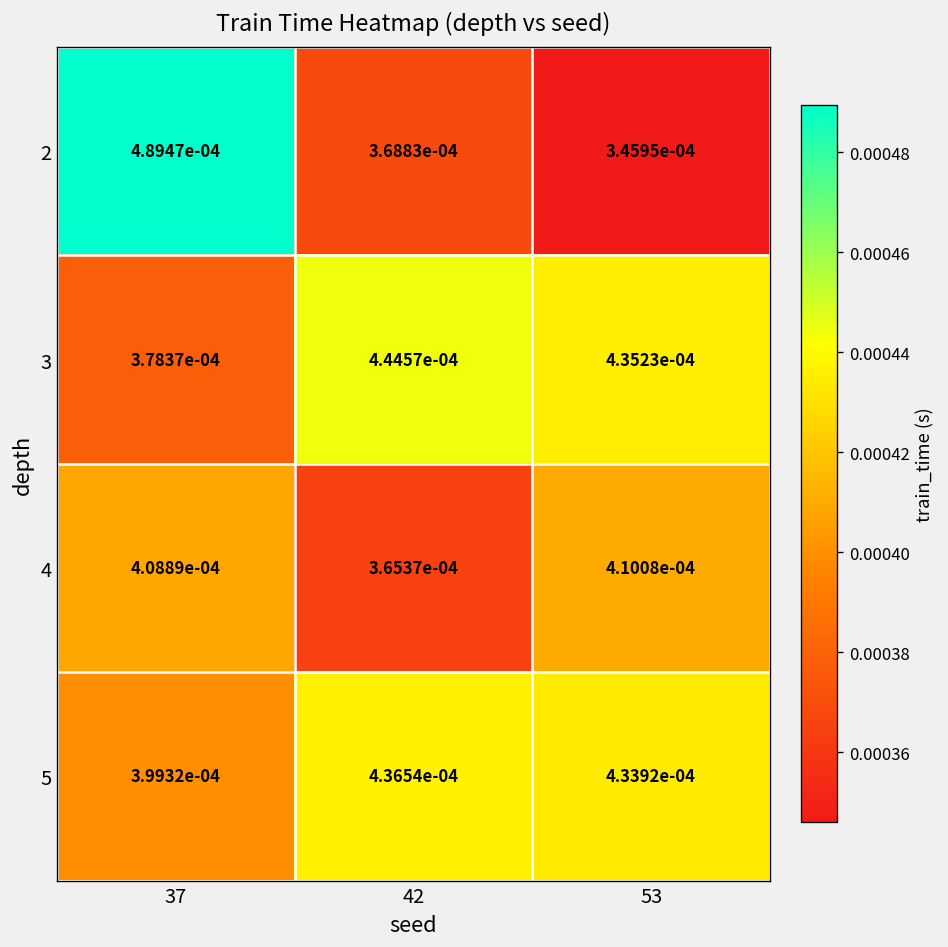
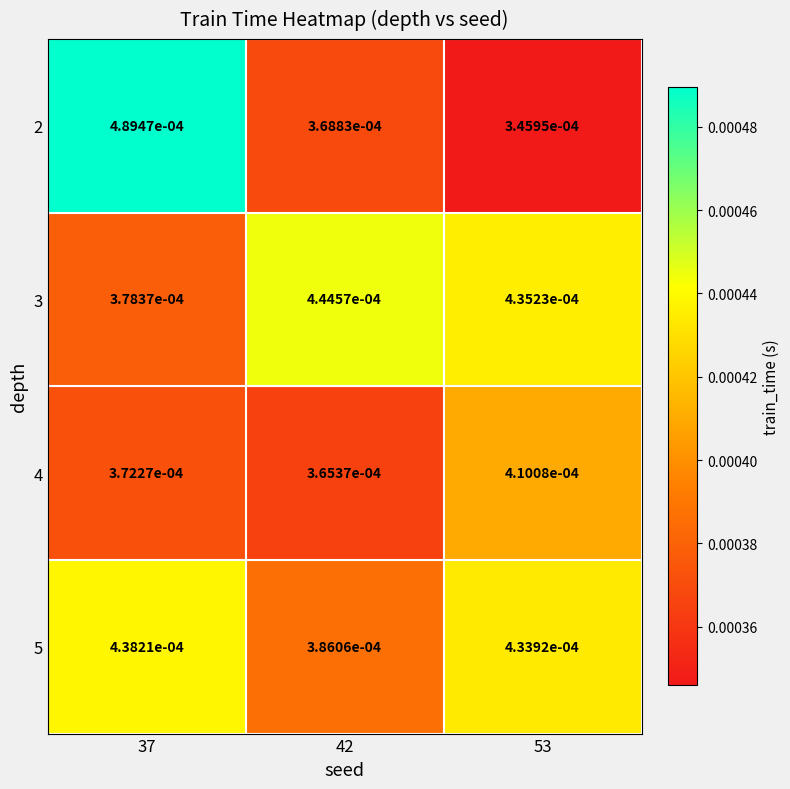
  {
    "2": {
      "37": "4.8947e-04",
      "42": "3.6883e-04",
      "53": "3.4595e-04"
    },
    "3": {
      "37": "3.7837e-04",
      "42": "4.4457e-04",
      "53": "4.3523e-04"
    },
    "4": {
-     "37": "4.0889e-04",
+     "37": "3.7227e-04",
      "42": "3.6537e-04",
      "53": "4.1008e-04"
    },
    "5": {
-     "37": "3.9932e-04",
-     "42": "4.3654e-04",
+     "37": "4.3821e-04",
+     "42": "3.8606e-04",
      "53": "4.3392e-04"
    }
  }
